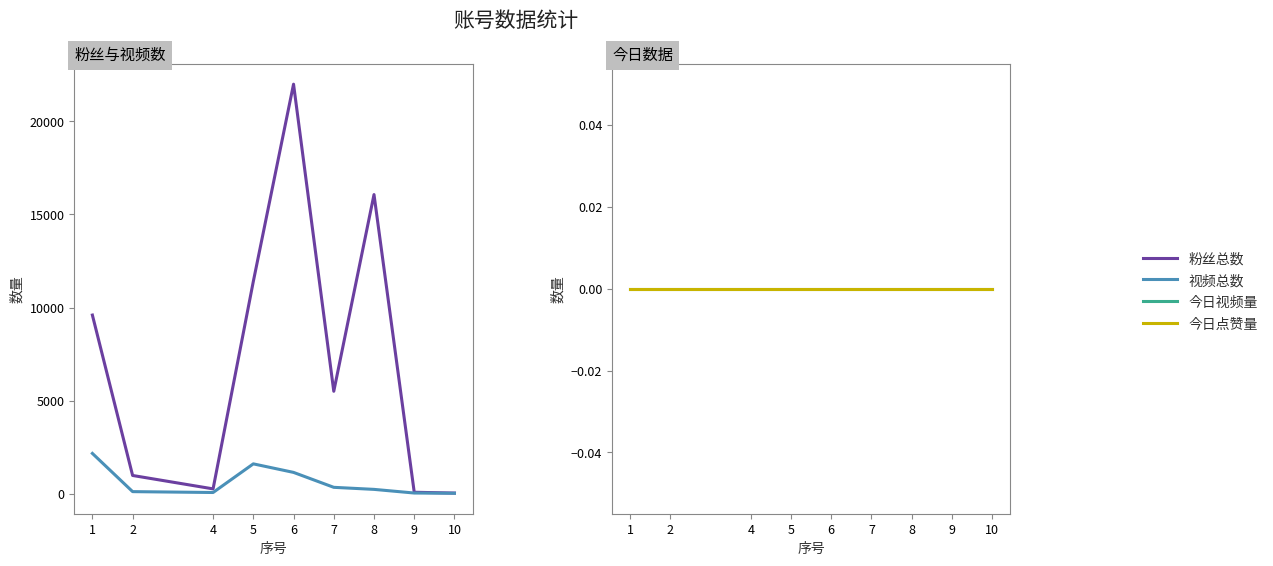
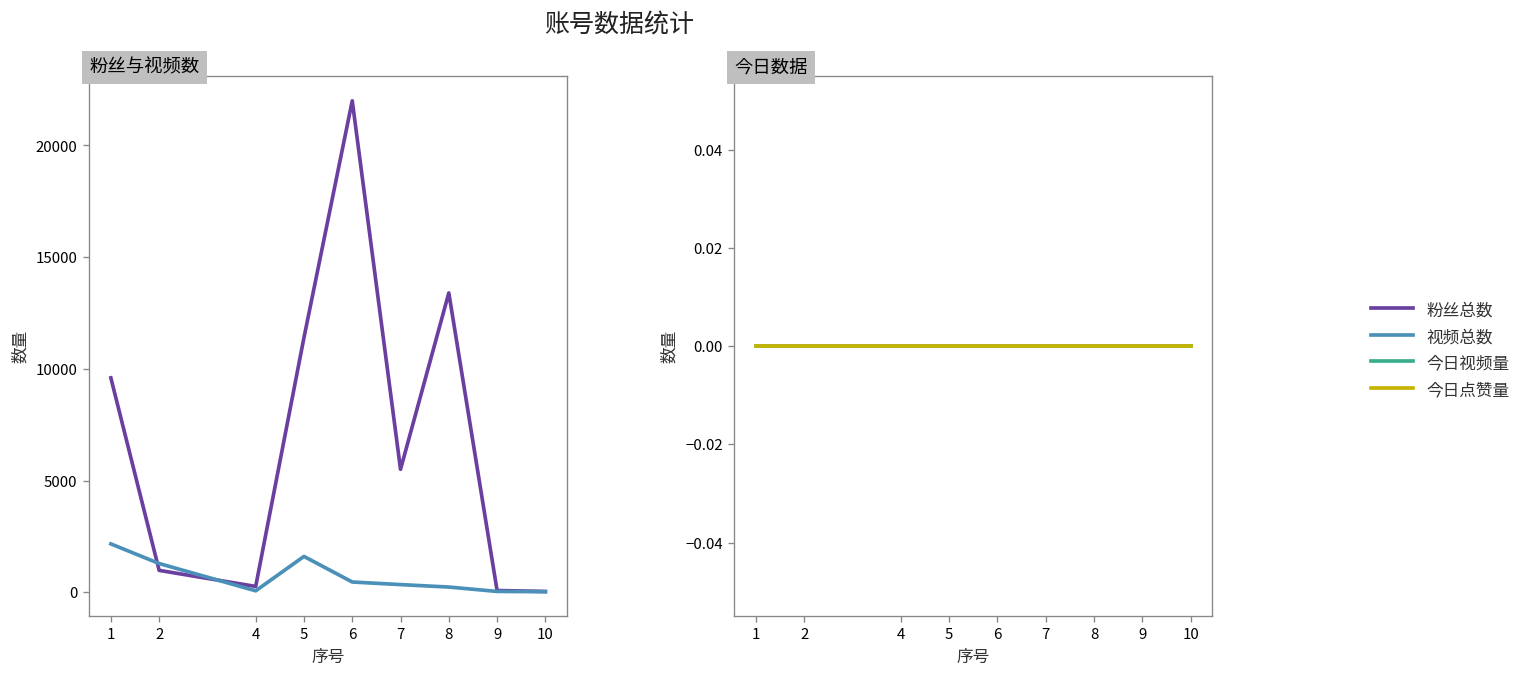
  {
    "粉丝与视频数": {
      "粉丝总数": {
        "1": 9600,
        "2": 1000,
        "4": 300,
        "5": 11400,
        "6": 22000,
        "7": 5500,
-       "8": 16100
+       "8": 13400
      },
      "视频总数": {
        "1": 2200,
-       "2": 100,
+       "2": 1300,
        "4": 100,
        "5": 1600,
-       "6": 1100,
+       "6": 500,
        "7": 300,
        "8": 200
      }
    },
    "今日数据": {
      "1": 0.000,
      "2": 0.000,
      "4": 0.000,
      "5": 0.000,
      "6": 0.000,
      "7": 0.000,
      "8": 0.000,
      "9": 0.000,
      "10": 0.000
    }
  }
